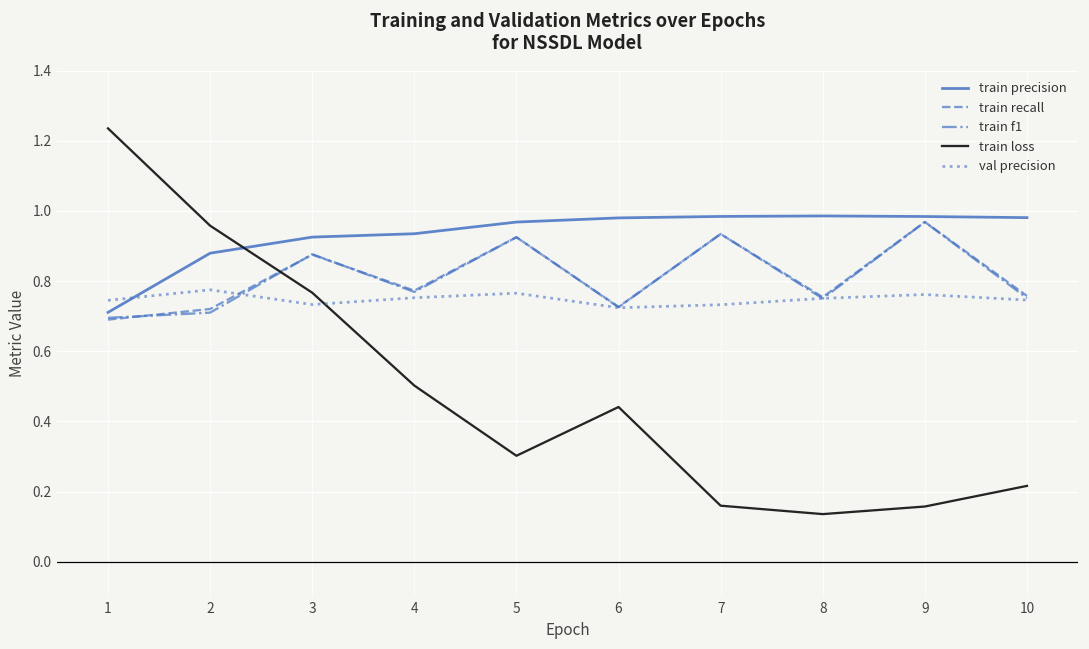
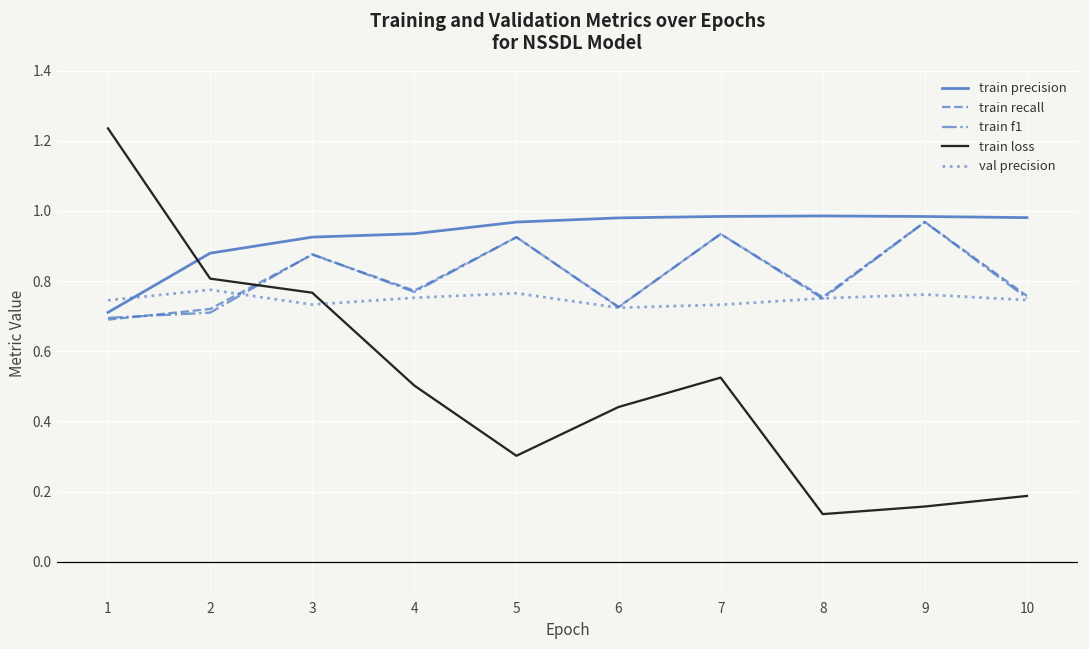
  {
    "train loss": {
      "1": 1.24,
-     "2": 0.96,
+     "2": 0.81,
      "3": 0.77,
      "4": 0.50,
      "5": 0.30,
      "6": 0.44,
-     "7": 0.16,
+     "7": 0.53,
      "8": 0.14,
      "9": 0.16,
-     "10": 0.22
+     "10": 0.19
    }
  }
